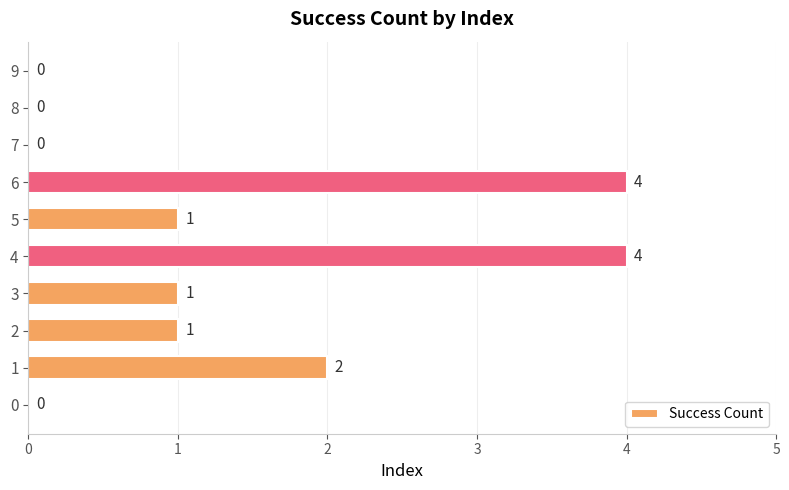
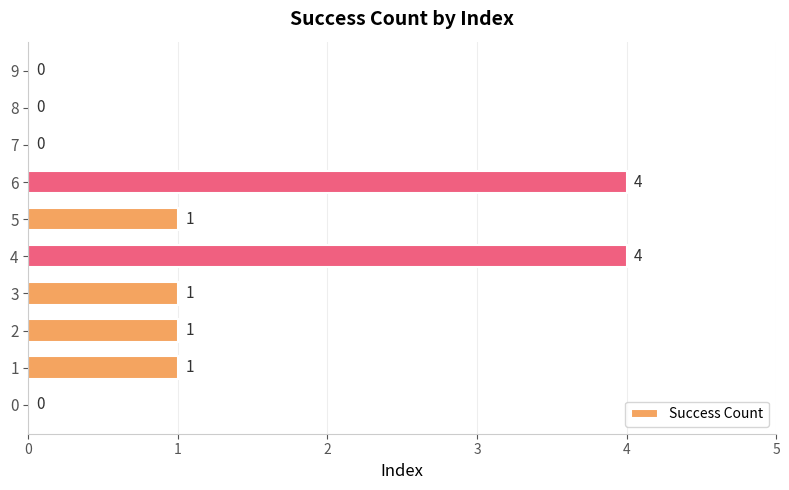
  {
    "9": 0,
    "8": 0,
    "7": 0,
    "6": 4,
    "5": 1,
    "4": 4,
    "3": 1,
    "2": 1,
-   "1": 2,
+   "1": 1,
    "0": 0
  }
